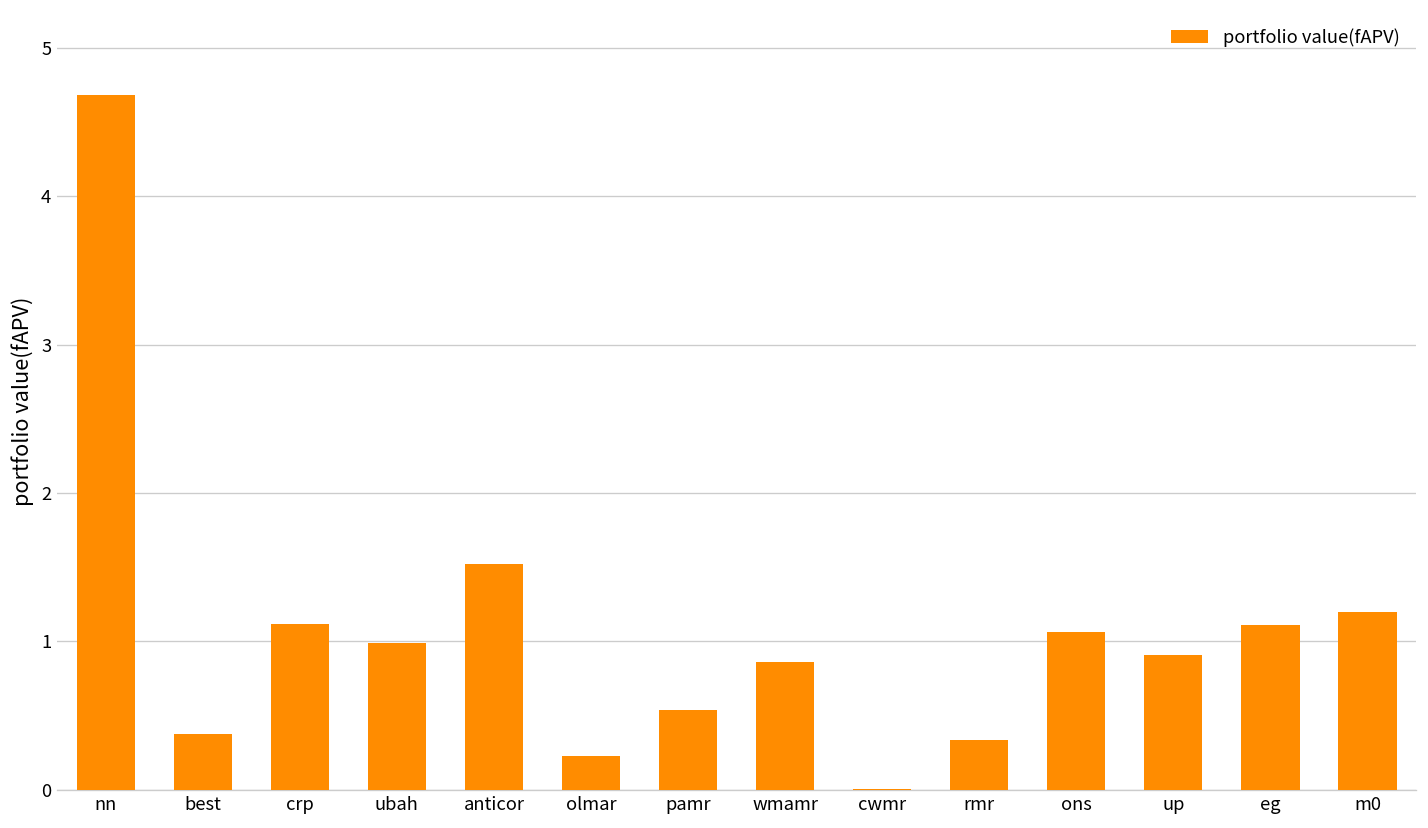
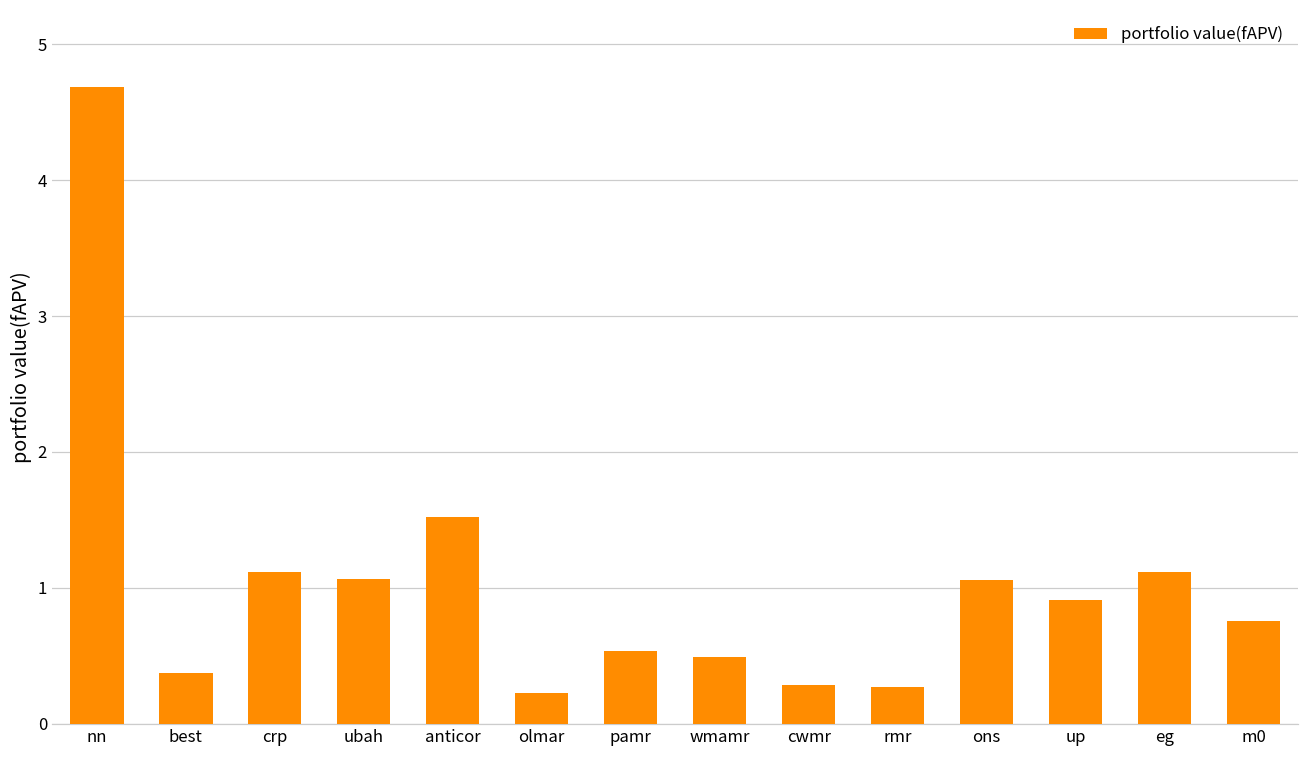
  {
    "nn": 4.68,
    "best": 0.38,
    "crp": 1.11,
-   "ubah": 0.99,
+   "ubah": 1.07,
    "anticor": 1.52,
    "olmar": 0.22,
    "pamr": 0.54,
-   "wmamr": 0.86,
-   "cwmr": 0.01,
-   "rmr": 0.33,
+   "wmamr": 0.49,
+   "cwmr": 0.28,
+   "rmr": 0.27,
    "ons": 1.06,
    "up": 0.91,
    "eg": 1.11,
-   "m0": 1.20
+   "m0": 0.75
  }
